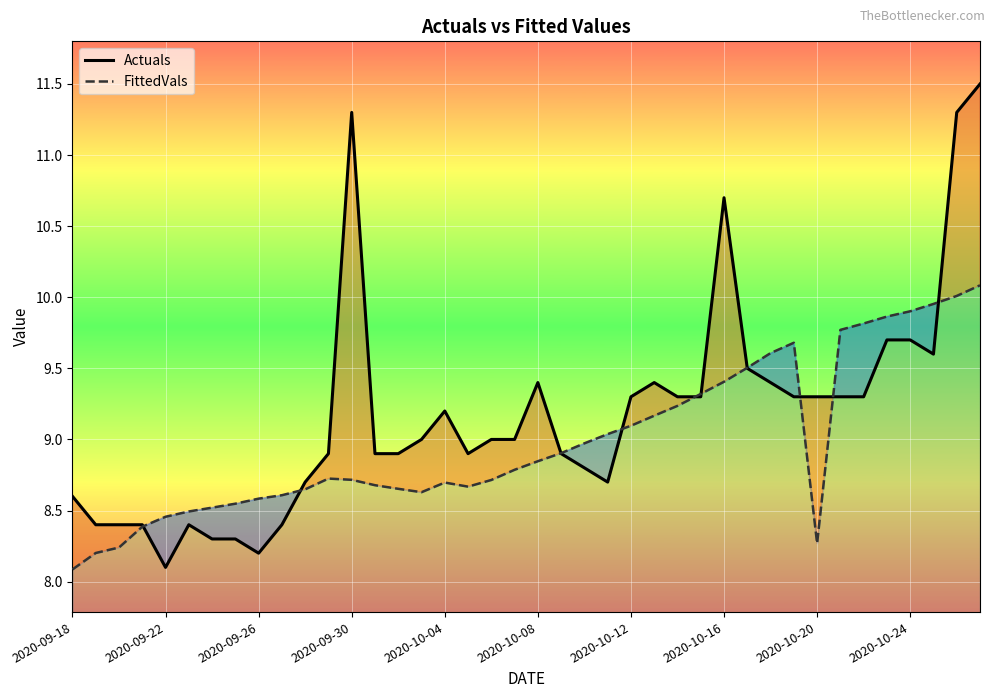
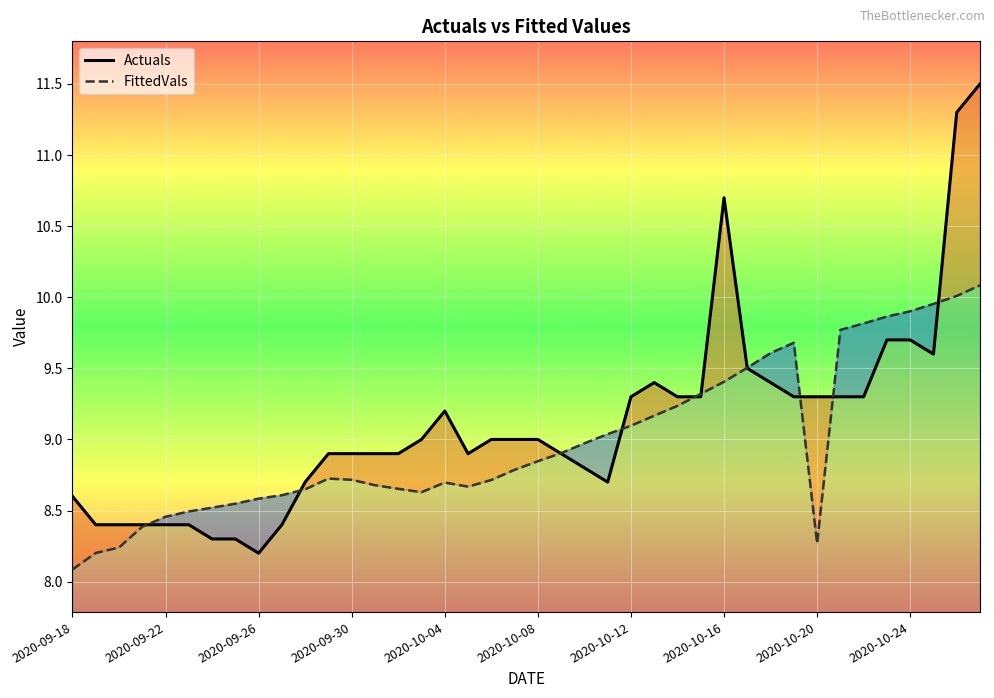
  {
    "Actuals": {
      "2020-09-18": 8.6,
-     "2020-09-22": 8.1,
+     "2020-09-22": 8.4,
      "2020-09-26": 8.2,
-     "2020-09-30": 11.3,
+     "2020-09-30": 8.9,
      "2020-10-04": 9.2,
-     "2020-10-08": 9.4,
+     "2020-10-08": 9.0,
      "2020-10-12": 9.3,
      "2020-10-16": 10.7,
      "2020-10-20": 9.3,
      "2020-10-24": 9.7
    },
    "FittedVals": {
      "2020-09-18": 8.1,
      "2020-09-22": 8.46,
      "2020-09-26": 8.6,
      "2020-09-30": 8.7,
      "2020-10-04": 8.7,
      "2020-10-08": 8.85,
      "2020-10-12": 9.1,
      "2020-10-16": 9.4,
      "2020-10-20": 8.27,
      "2020-10-24": 9.9
    }
  }
